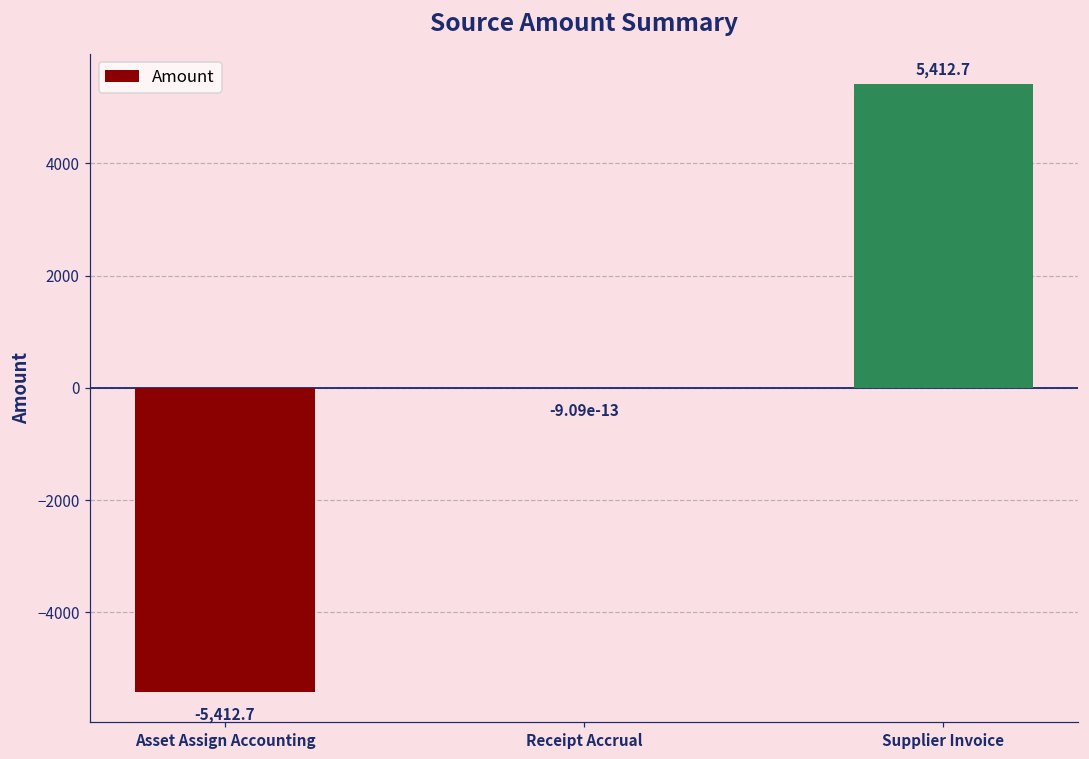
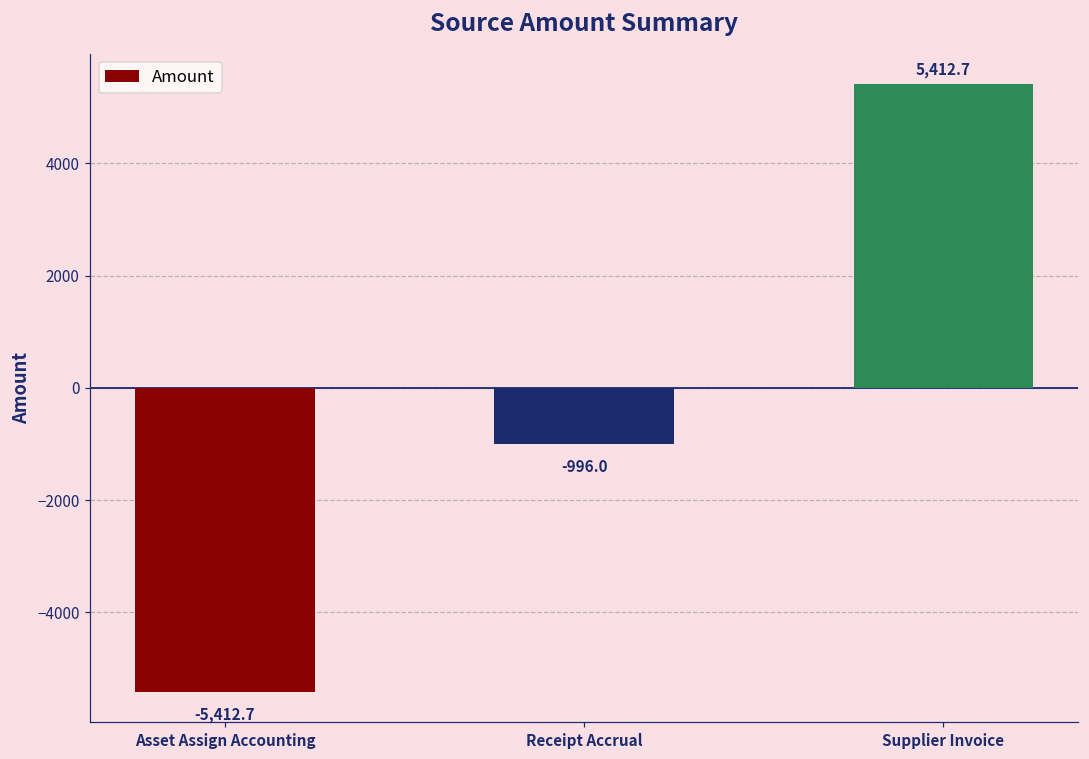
  {
    "Asset Assign Accounting": "-5,412.7",
-   "Receipt Accrual": "-9.09e-13",
+   "Receipt Accrual": "-996.0",
    "Supplier Invoice": "5,412.7"
  }
